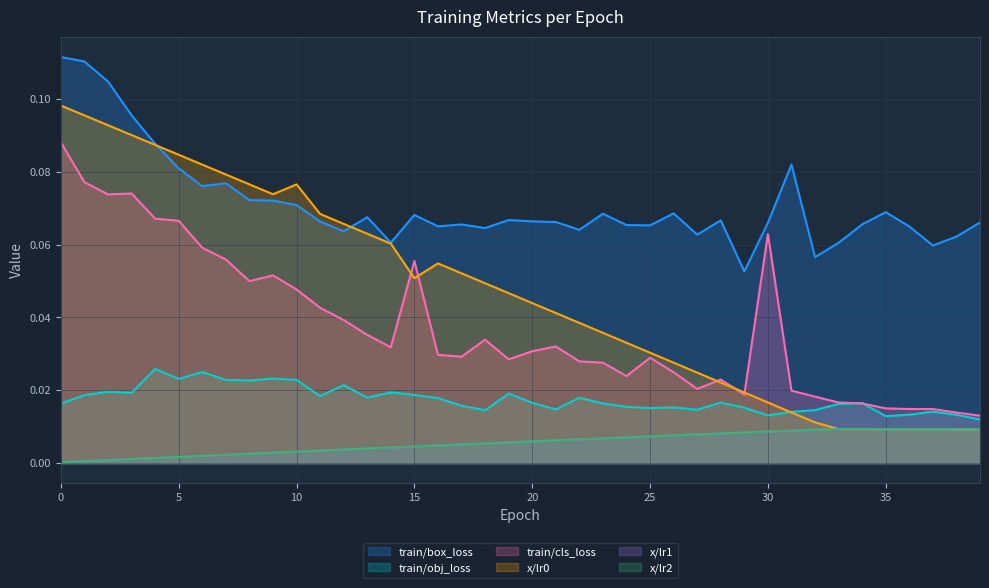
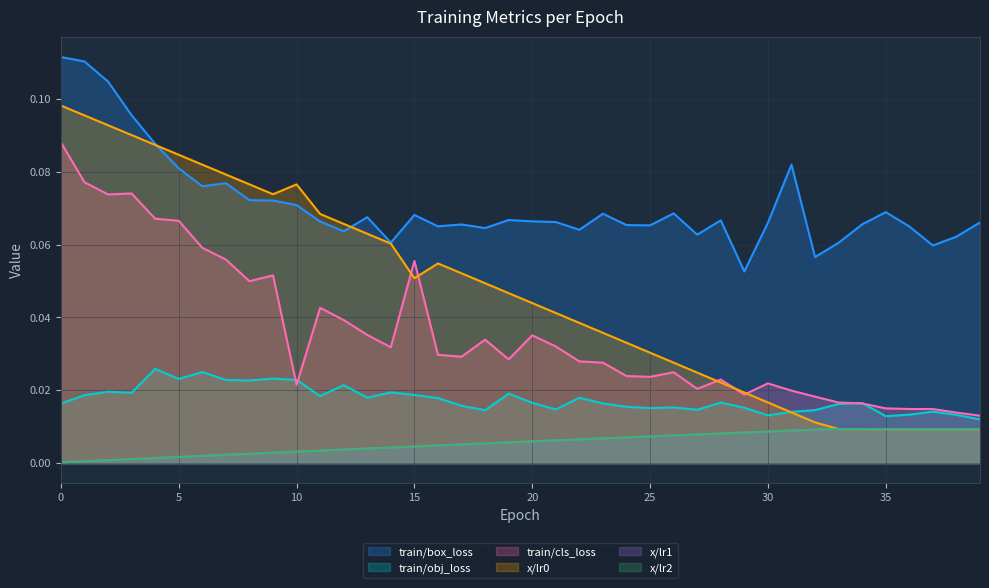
  {
    "train/cls_loss": {
      "0": 0.088,
      "5": 0.067,
-     "10": 0.048,
+     "10": 0.022,
      "15": 0.056,
-     "20": 0.031,
-     "25": 0.029,
-     "30": 0.063,
+     "20": 0.035,
+     "25": 0.024,
+     "30": 0.022,
      "35": 0.015
    },
    "x/lr0": {
      "0": 0.098,
      "5": 0.085,
      "10": 0.077,
      "15": 0.051,
      "20": 0.044,
      "25": 0.030,
      "30": 0.017
    }
  }
